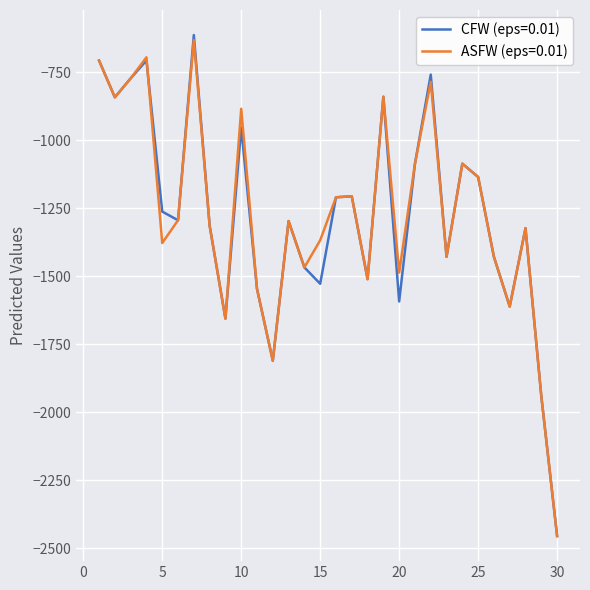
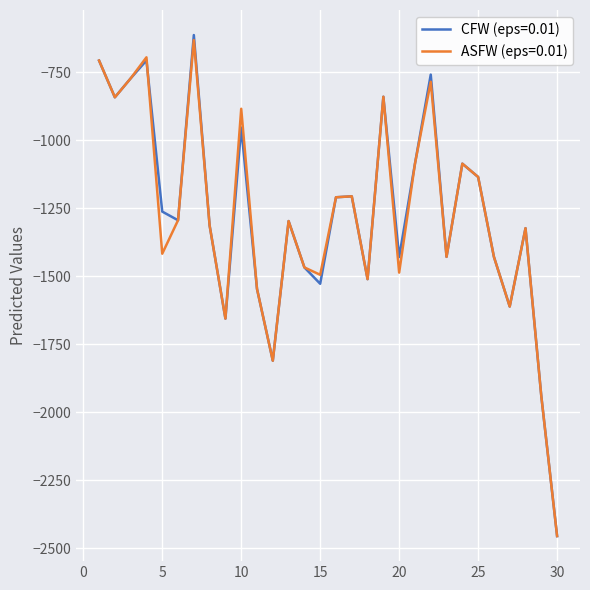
  {
    "CFW (eps=0.01)": {
      "5": -1260,
      "10": -950,
      "15": -1530,
-     "20": -1590
+     "20": -1430
    },
    "ASFW (eps=0.01)": {
-     "5": -1380,
+     "5": -1420,
      "10": -880,
-     "15": -1370,
+     "15": -1490,
      "20": -1490
    }
  }
